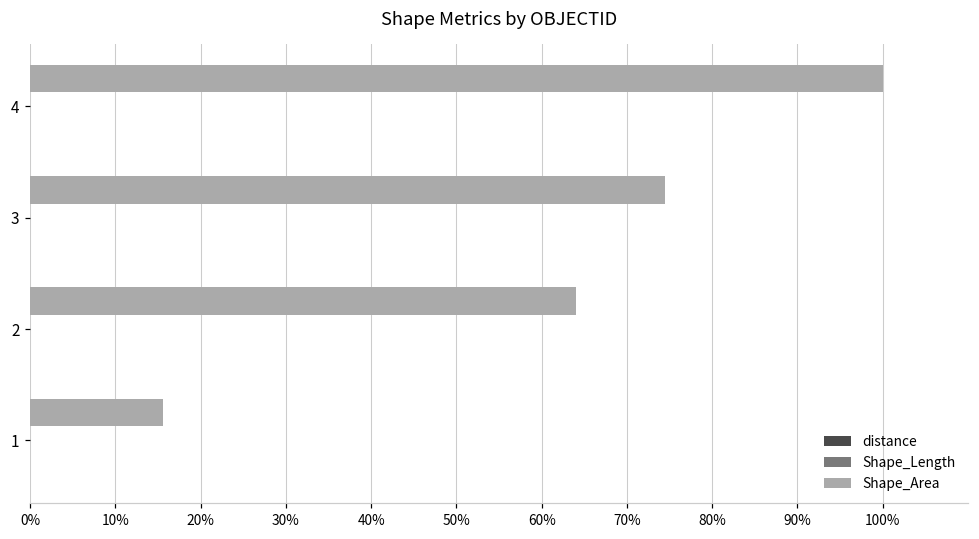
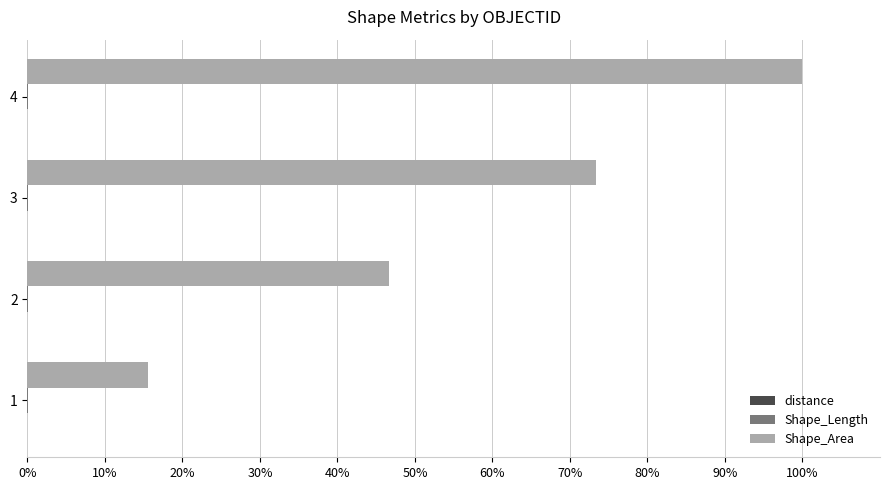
  {
    "Shape_Area": {
      "4": "100%",
-     "3": "74%",
-     "2": "64%",
+     "3": "73%",
+     "2": "47%",
      "1": "16%"
    }
  }
